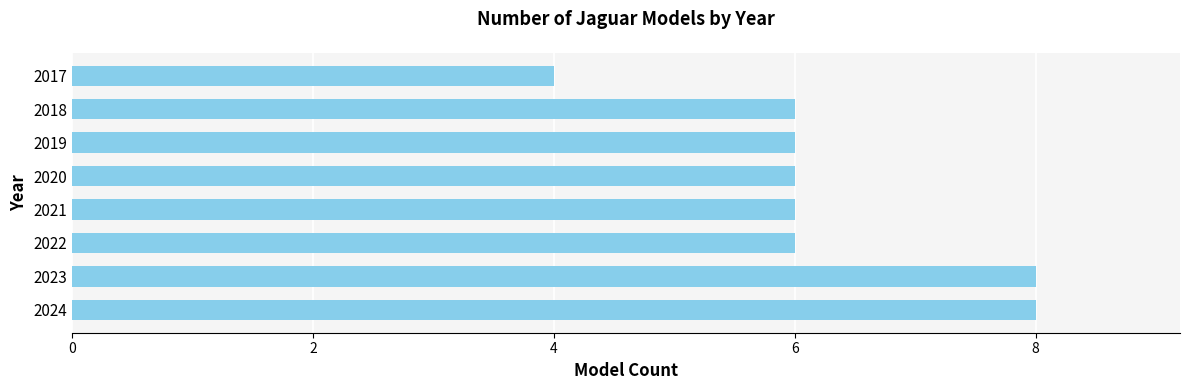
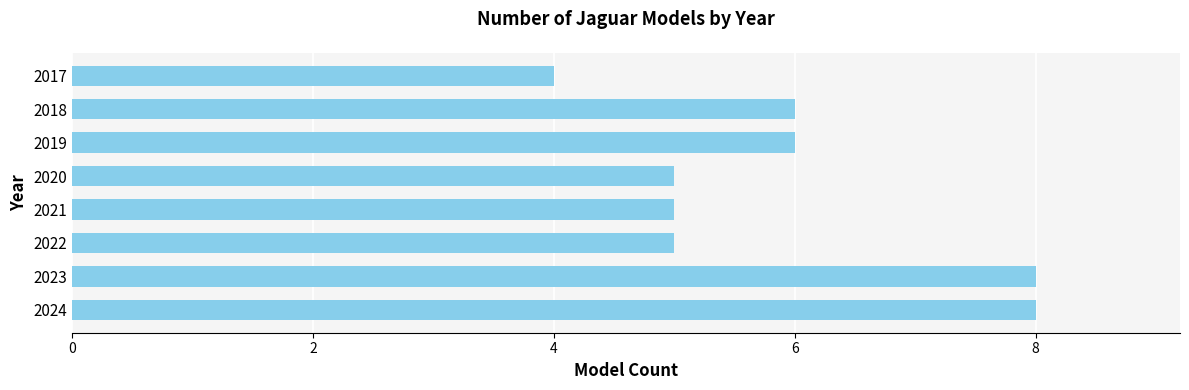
  {
    "2017": 4,
    "2018": 6,
    "2019": 6,
-   "2020": 6,
-   "2021": 6,
-   "2022": 6,
+   "2020": 5,
+   "2021": 5,
+   "2022": 5,
    "2023": 8,
    "2024": 8
  }
